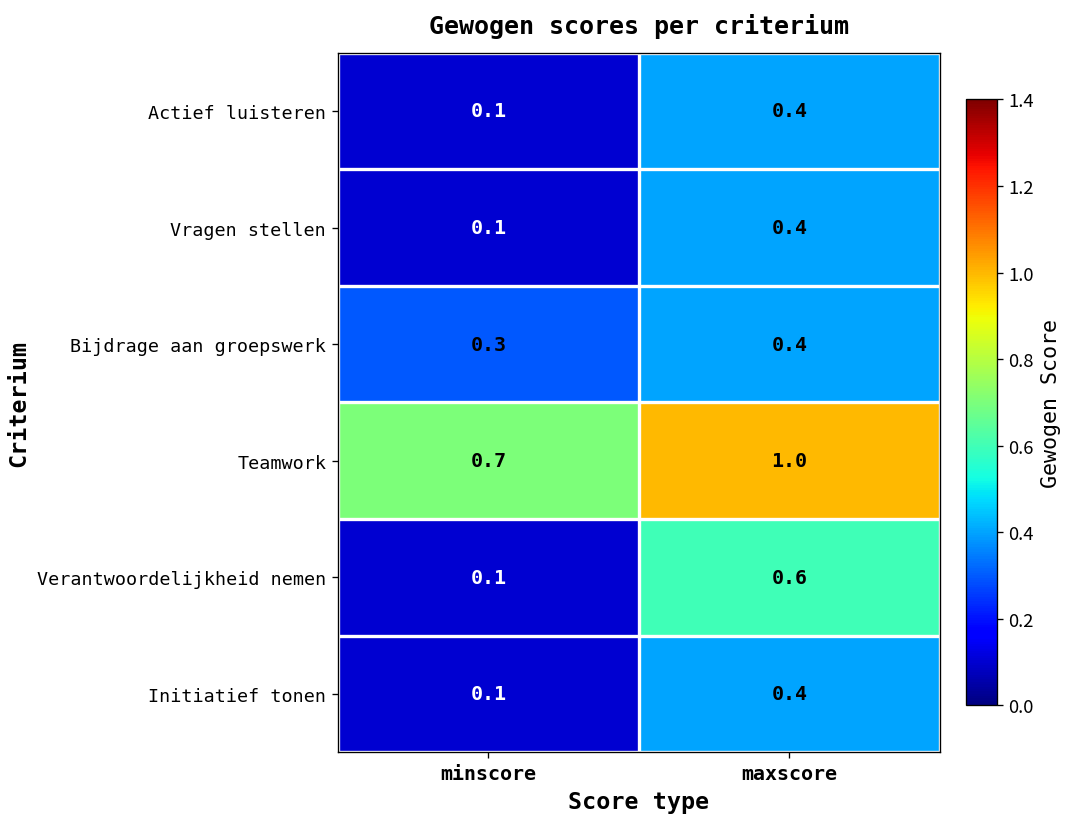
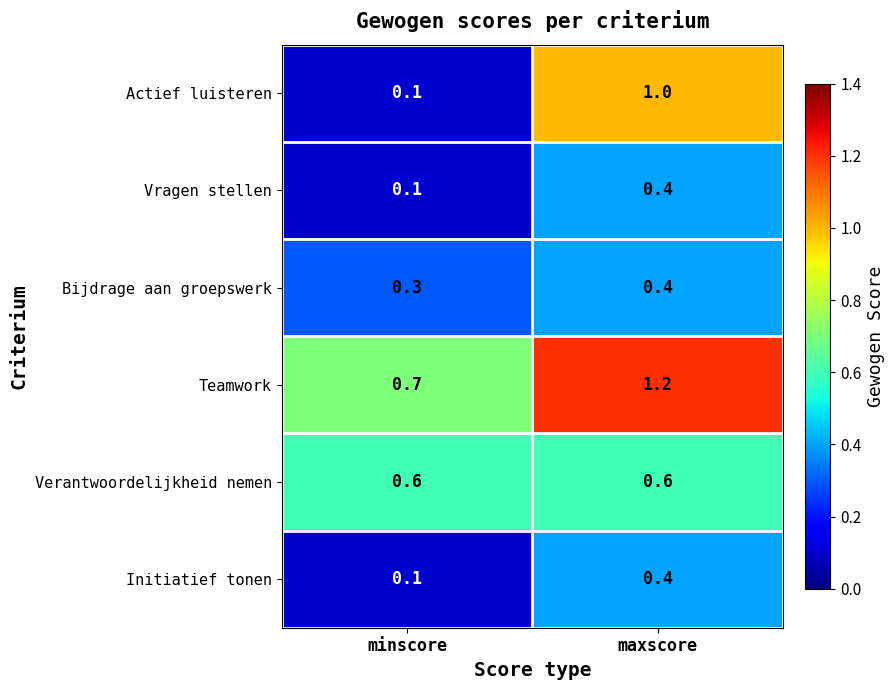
  {
    "Actief luisteren": {
      "minscore": 0.1,
-     "maxscore": 0.4
+     "maxscore": 1.0
    },
    "Vragen stellen": {
      "minscore": 0.1,
      "maxscore": 0.4
    },
    "Bijdrage aan groepswerk": {
      "minscore": 0.3,
      "maxscore": 0.4
    },
    "Teamwork": {
      "minscore": 0.7,
-     "maxscore": 1.0
+     "maxscore": 1.2
    },
    "Verantwoordelijkheid nemen": {
-     "minscore": 0.1,
+     "minscore": 0.6,
      "maxscore": 0.6
    },
    "Initiatief tonen": {
      "minscore": 0.1,
      "maxscore": 0.4
    }
  }
